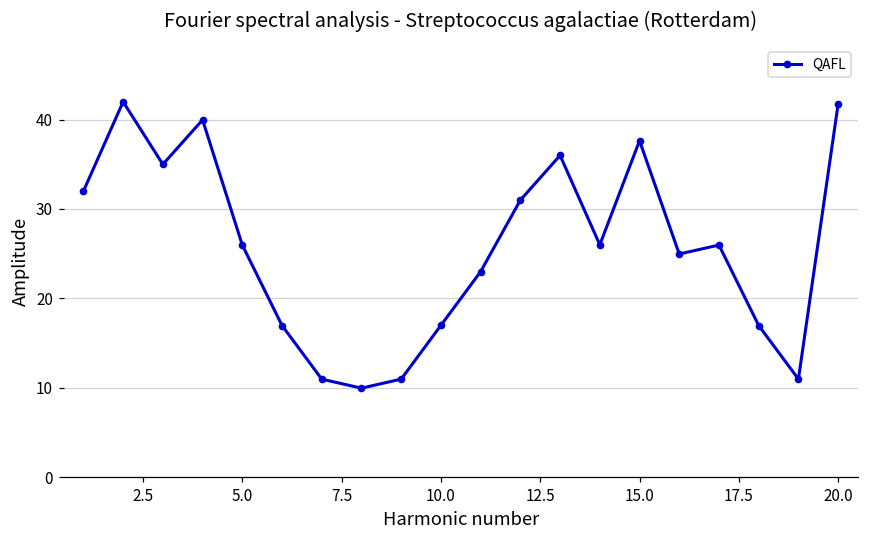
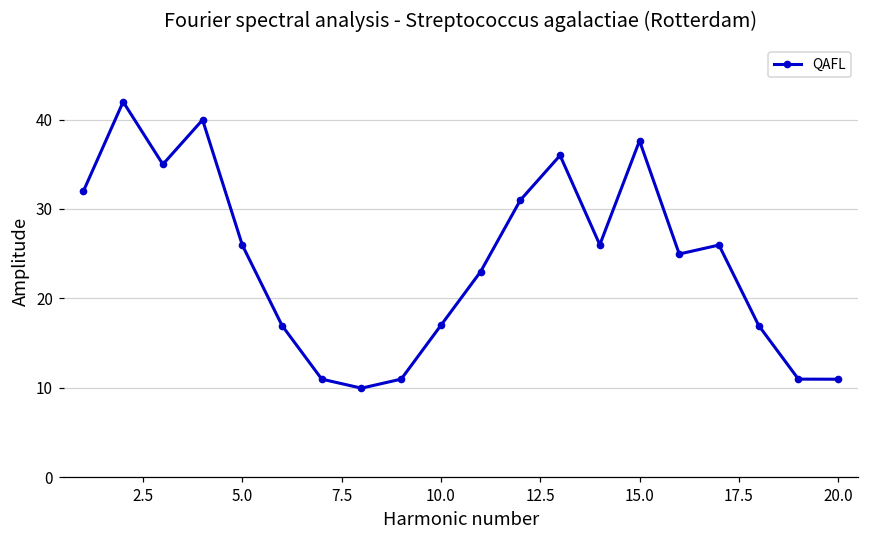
  {
    "5.0": 26,
    "10.0": 17,
    "15.0": 38,
-   "20.0": 42
+   "20.0": 11
  }
